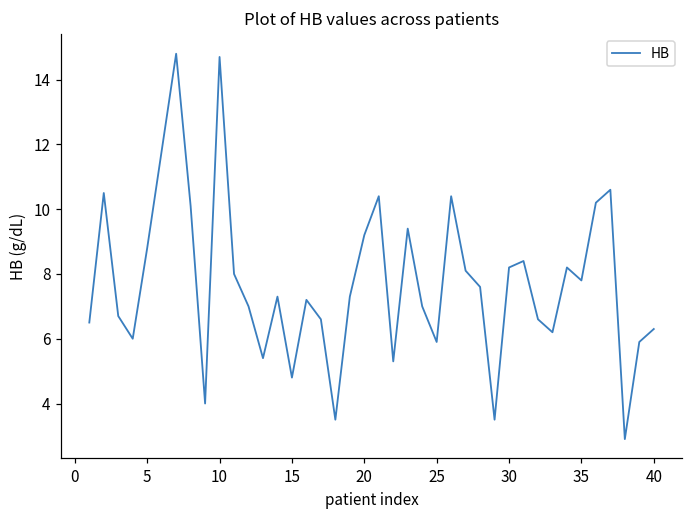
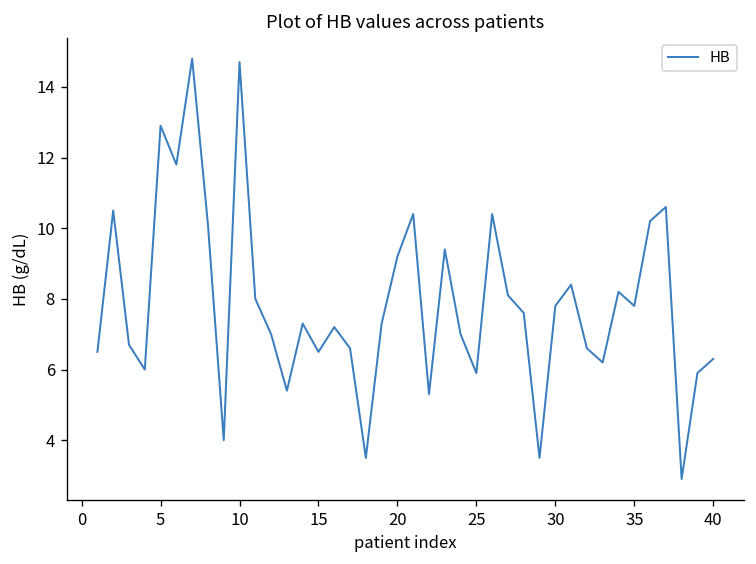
  {
-   "5": 8.8,
+   "5": 12.9,
    "10": 14.7,
-   "15": 4.8,
+   "15": 6.5,
    "20": 9.2,
    "25": 5.9,
-   "30": 8.2,
+   "30": 7.8,
    "35": 7.8,
    "40": 6.3
  }
